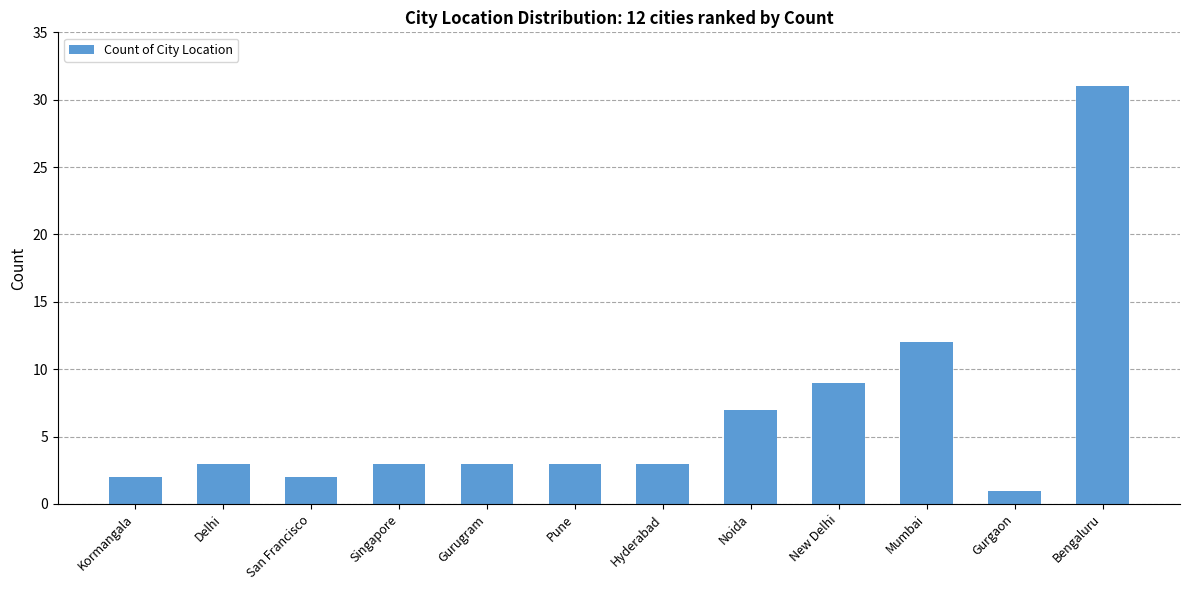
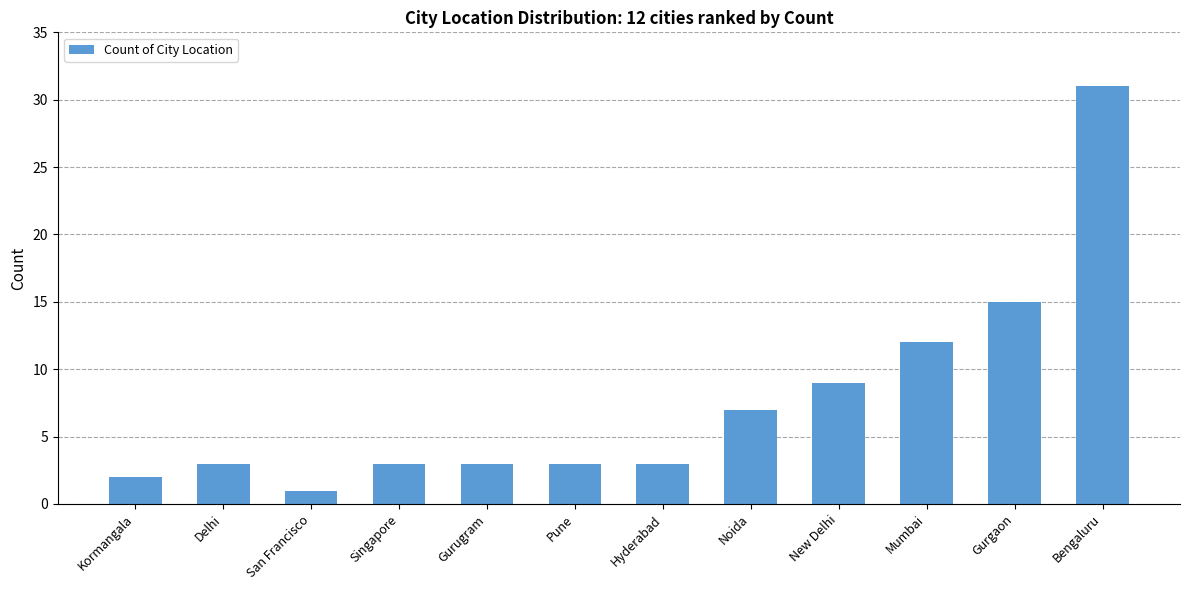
  {
    "Kormangala": 2,
    "Delhi": 3,
-   "San Francisco": 2,
+   "San Francisco": 1,
    "Singapore": 3,
    "Gurugram": 3,
    "Pune": 3,
    "Hyderabad": 3,
    "Noida": 7,
    "New Delhi": 9,
    "Mumbai": 12,
-   "Gurgaon": 1,
+   "Gurgaon": 15,
    "Bengaluru": 31
  }
